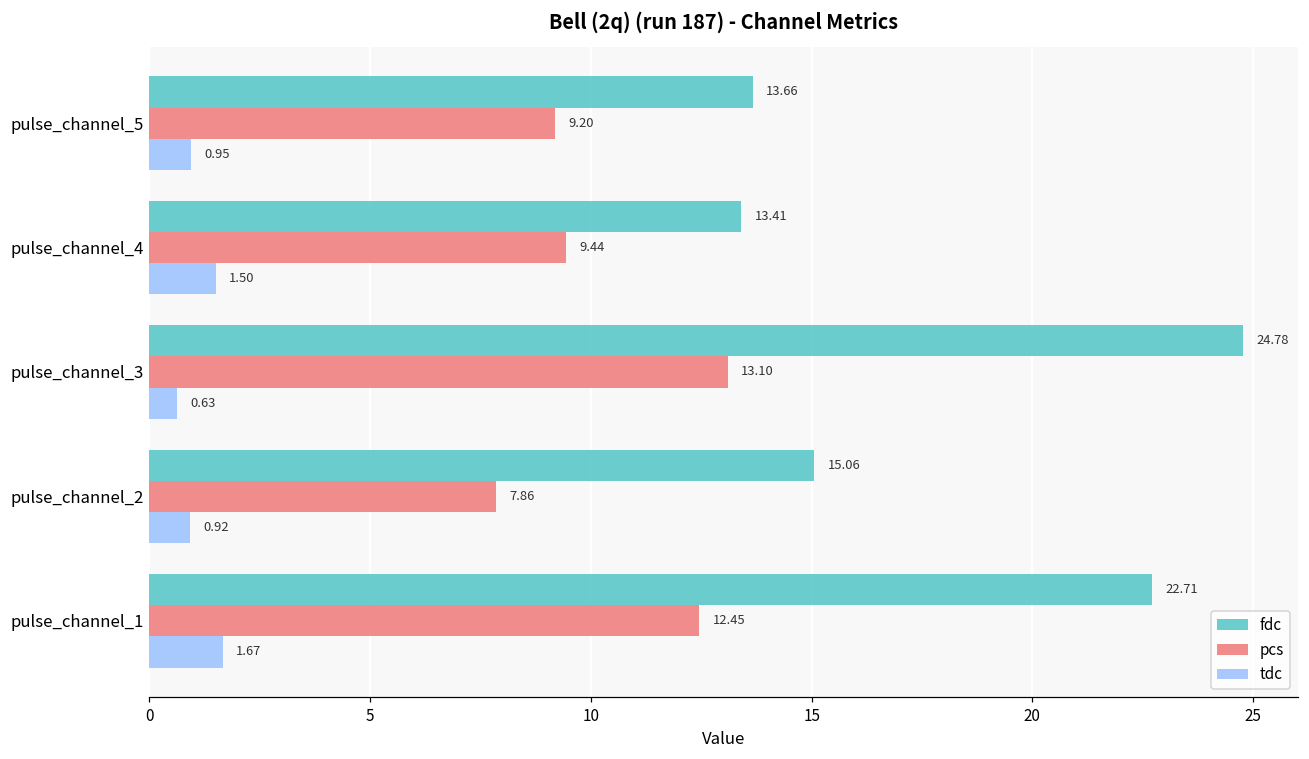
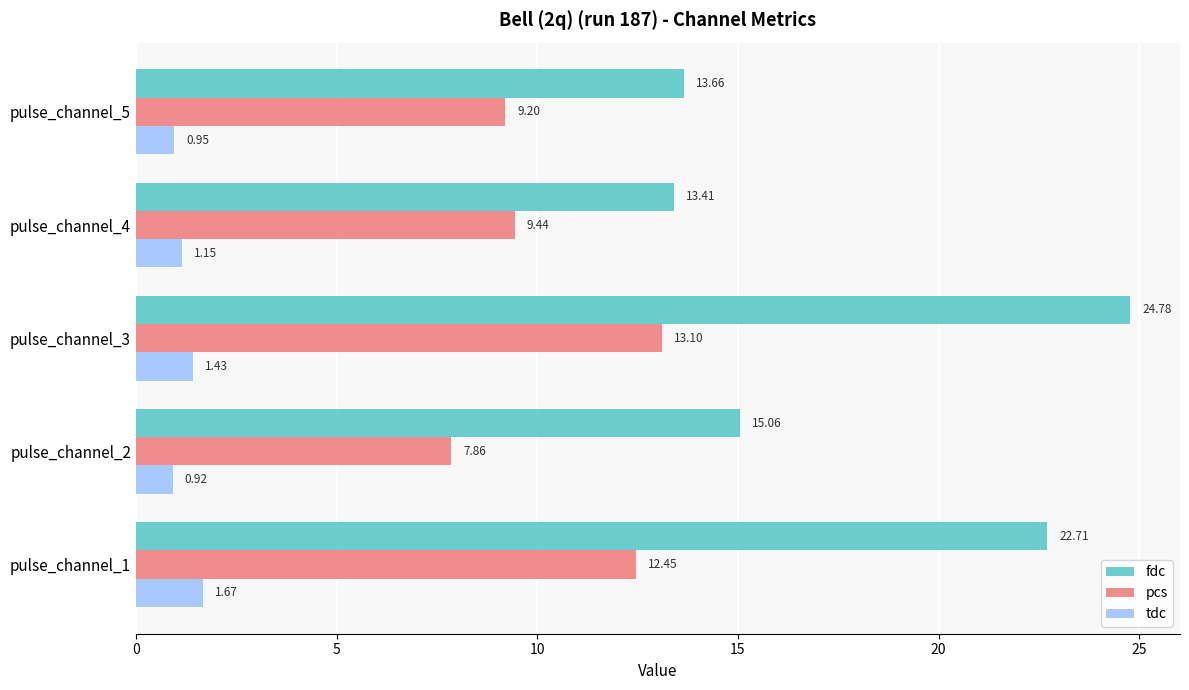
  {
    "fdc": {
      "pulse_channel_5": 13.66,
      "pulse_channel_4": 13.41,
      "pulse_channel_3": 24.78,
      "pulse_channel_2": 15.06,
      "pulse_channel_1": 22.71
    },
    "pcs": {
      "pulse_channel_5": 9.20,
      "pulse_channel_4": 9.44,
      "pulse_channel_3": 13.10,
      "pulse_channel_2": 7.86,
      "pulse_channel_1": 12.45
    },
    "tdc": {
      "pulse_channel_5": 0.95,
-     "pulse_channel_4": 1.50,
-     "pulse_channel_3": 0.63,
+     "pulse_channel_4": 1.15,
+     "pulse_channel_3": 1.43,
      "pulse_channel_2": 0.92,
      "pulse_channel_1": 1.67
    }
  }
